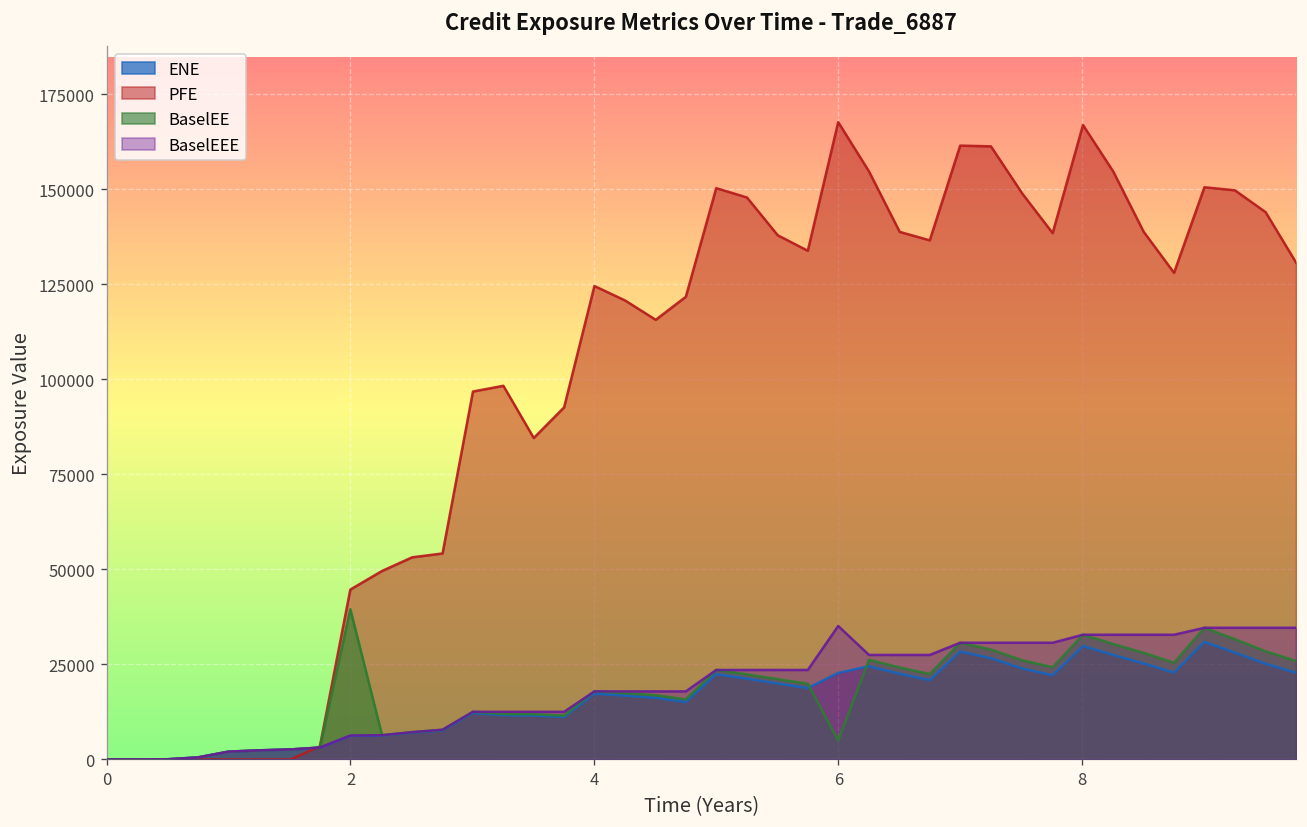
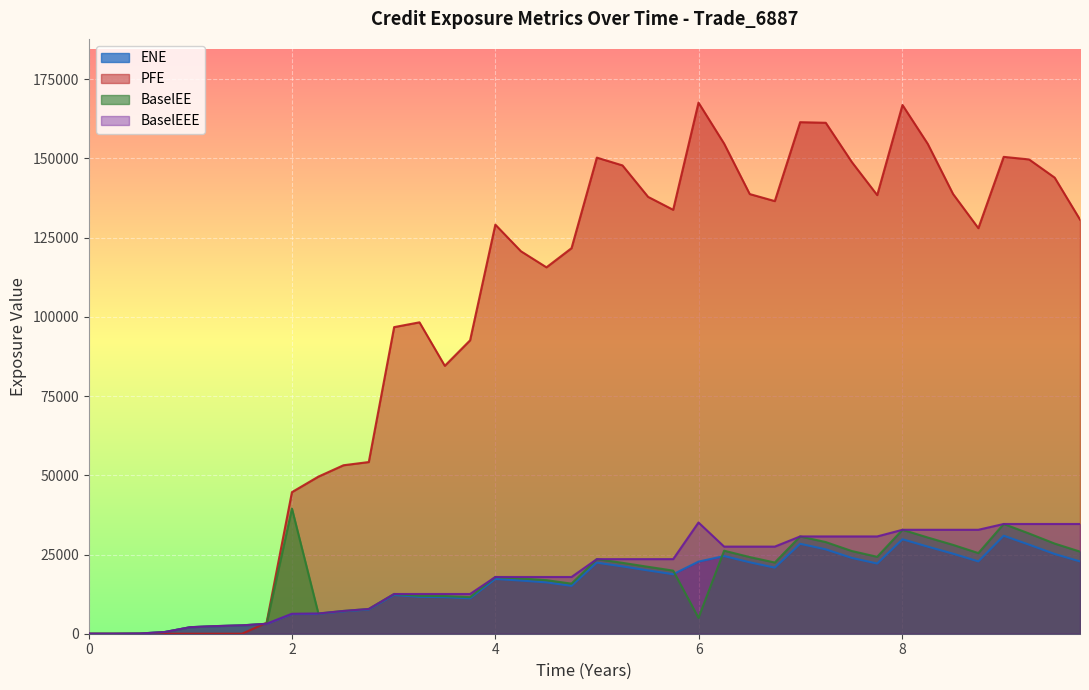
  {
    "ENE": {
      "6": 23000
    },
    "PFE": {
      "2": 45000,
-     "4": 125000,
+     "4": 129000,
      "6": 168000
    },
    "BaselEE": {
      "2": 40000,
      "6": 5000
    },
    "BaselEEE": {
      "6": 35000
    }
  }
